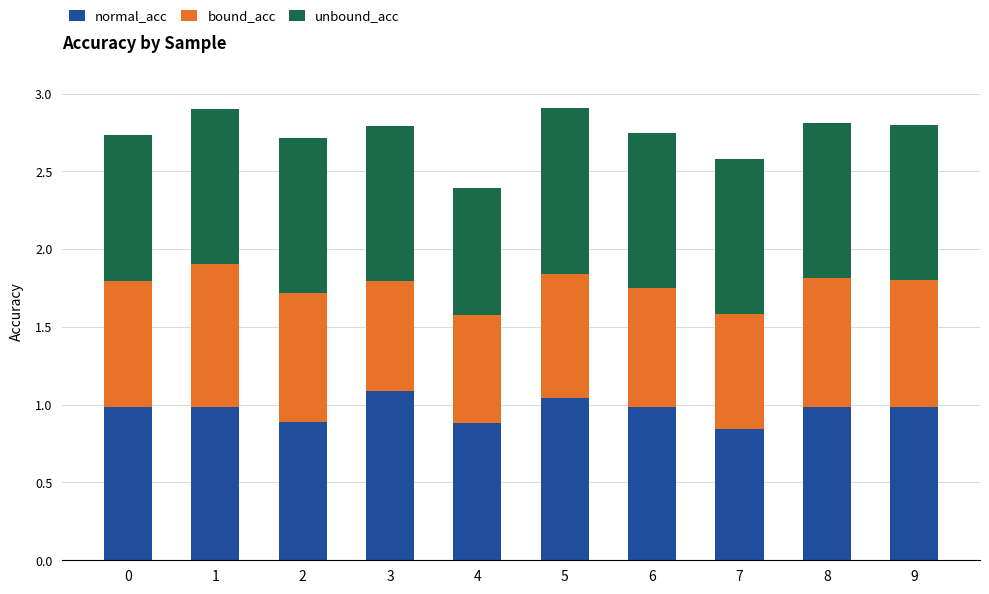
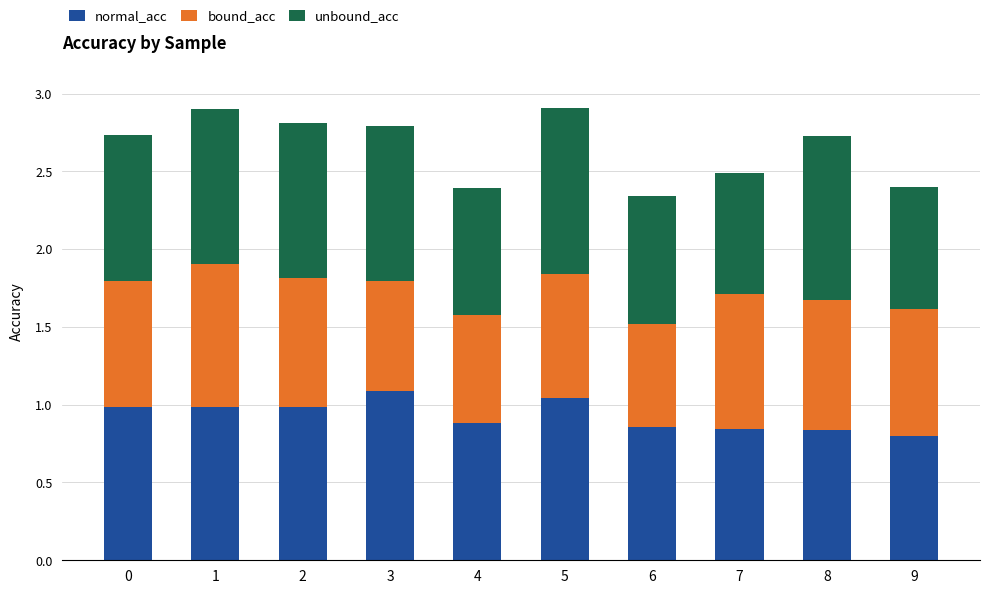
  {
    "normal_acc": {
      "0": 0.98,
      "1": 0.99,
-     "2": 0.89,
+     "2": 0.98,
      "3": 1.09,
      "4": 0.88,
      "5": 1.04,
-     "6": 0.98,
+     "6": 0.86,
      "7": 0.85,
-     "8": 0.98,
-     "9": 0.98
+     "8": 0.84,
+     "9": 0.80
    },
    "bound_acc": {
      "0": 0.81,
      "1": 0.91,
      "2": 0.83,
      "3": 0.71,
      "4": 0.70,
      "5": 0.80,
-     "6": 0.77,
-     "7": 0.73,
+     "6": 0.66,
+     "7": 0.86,
      "8": 0.83,
      "9": 0.82
    },
    "unbound_acc": {
      "0": 0.94,
      "1": 1.00,
      "2": 1.00,
      "3": 1.00,
      "4": 0.82,
      "5": 1.06,
-     "6": 1.00,
-     "7": 1.00,
-     "8": 1.00,
-     "9": 1.00
+     "6": 0.82,
+     "7": 0.78,
+     "8": 1.06,
+     "9": 0.78
    }
  }
